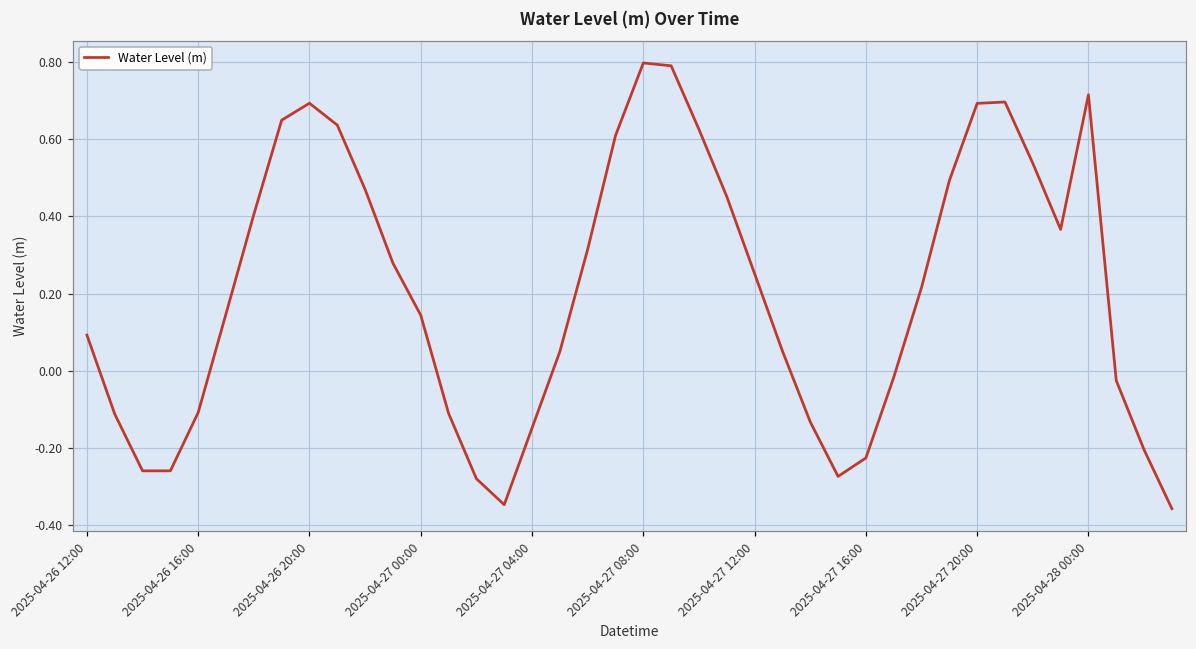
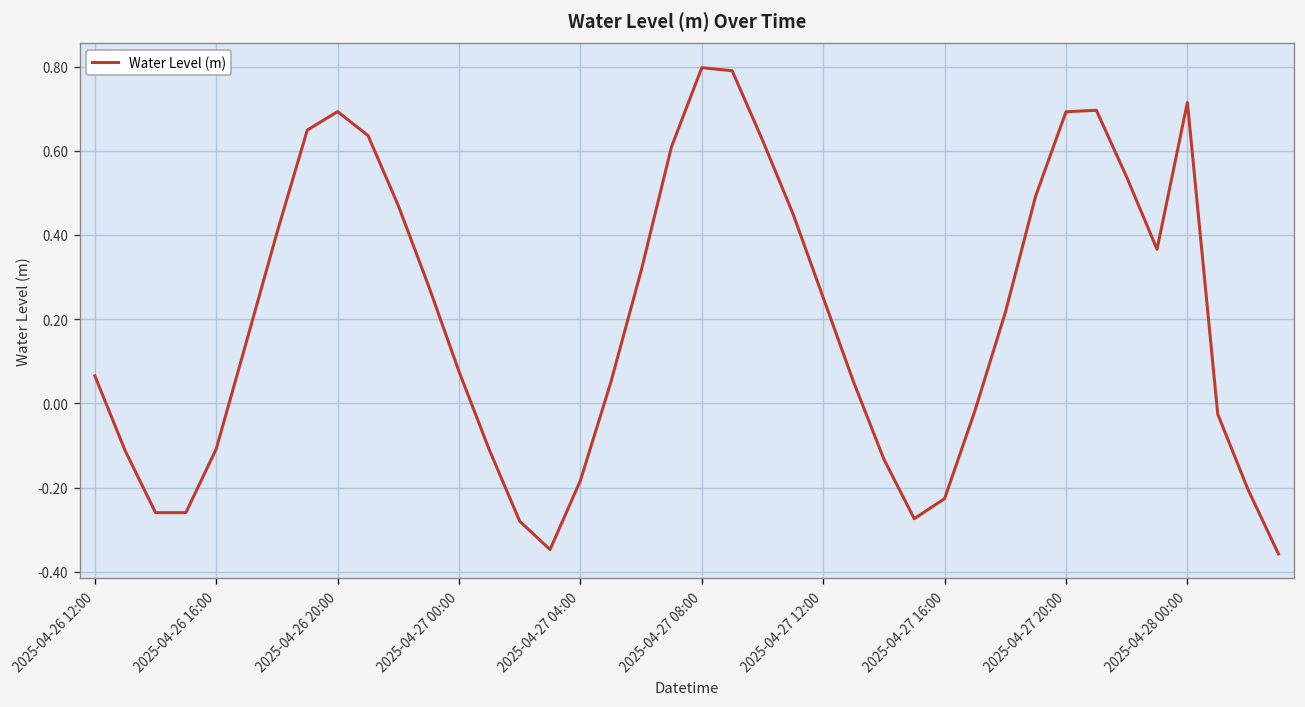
  {
-   "2025-04-26 12:00": 0.09,
+   "2025-04-26 12:00": 0.07,
    "2025-04-26 16:00": -0.11,
    "2025-04-26 20:00": 0.69,
-   "2025-04-27 00:00": 0.14,
-   "2025-04-27 04:00": -0.15,
+   "2025-04-27 00:00": 0.08,
+   "2025-04-27 04:00": -0.18,
    "2025-04-27 08:00": 0.80,
    "2025-04-27 12:00": 0.25,
    "2025-04-27 16:00": -0.23,
    "2025-04-27 20:00": 0.69,
    "2025-04-28 00:00": 0.71
  }
